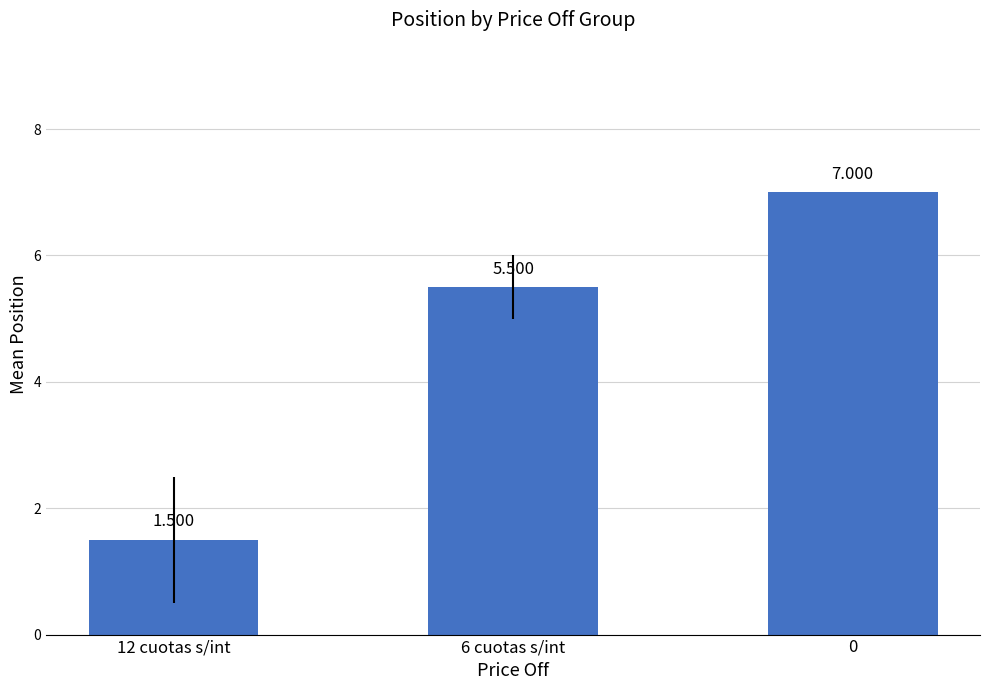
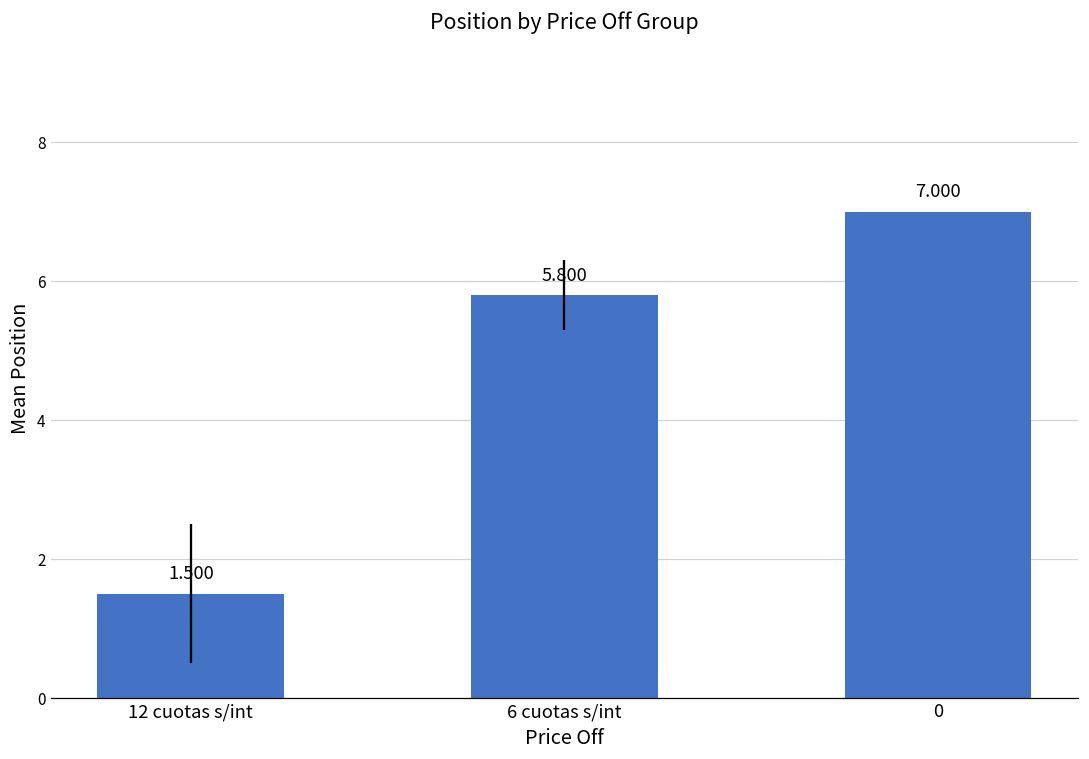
  {
    "12 cuotas s/int": 1.500,
-   "6 cuotas s/int": 5.500,
+   "6 cuotas s/int": 5.800,
    "0": 7.000
  }
